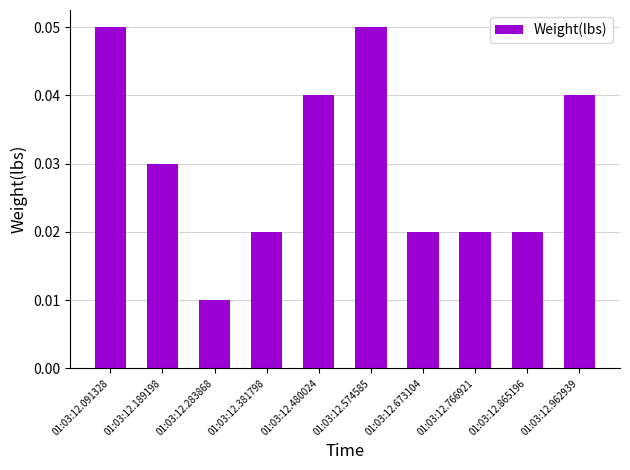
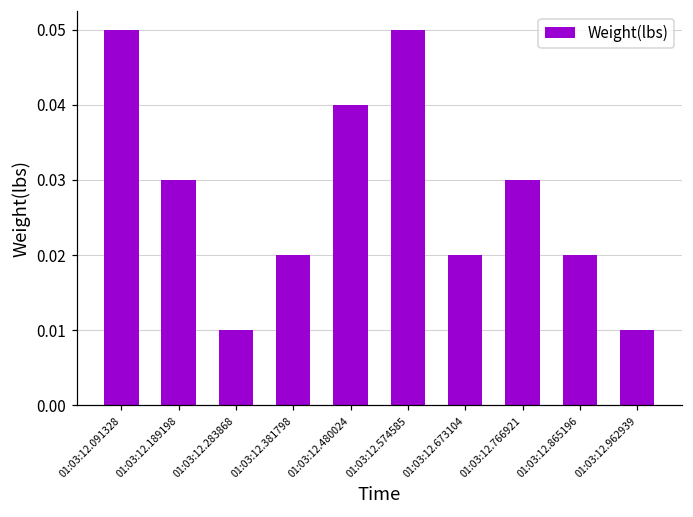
  {
    "01:03:12.091328": 0.05,
    "01:03:12.189198": 0.03,
    "01:03:12.283868": 0.01,
    "01:03:12.381798": 0.02,
    "01:03:12.480024": 0.04,
    "01:03:12.574585": 0.05,
    "01:03:12.673104": 0.02,
-   "01:03:12.766921": 0.02,
+   "01:03:12.766921": 0.03,
    "01:03:12.865196": 0.02,
-   "01:03:12.962939": 0.04
+   "01:03:12.962939": 0.01
  }
